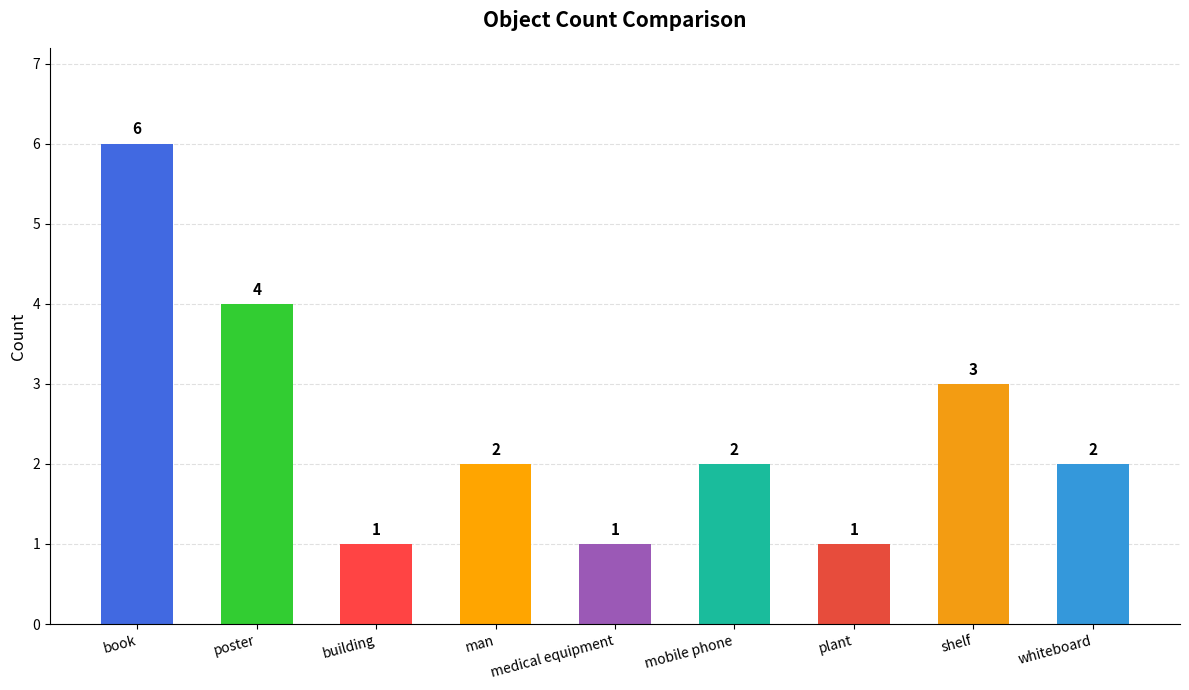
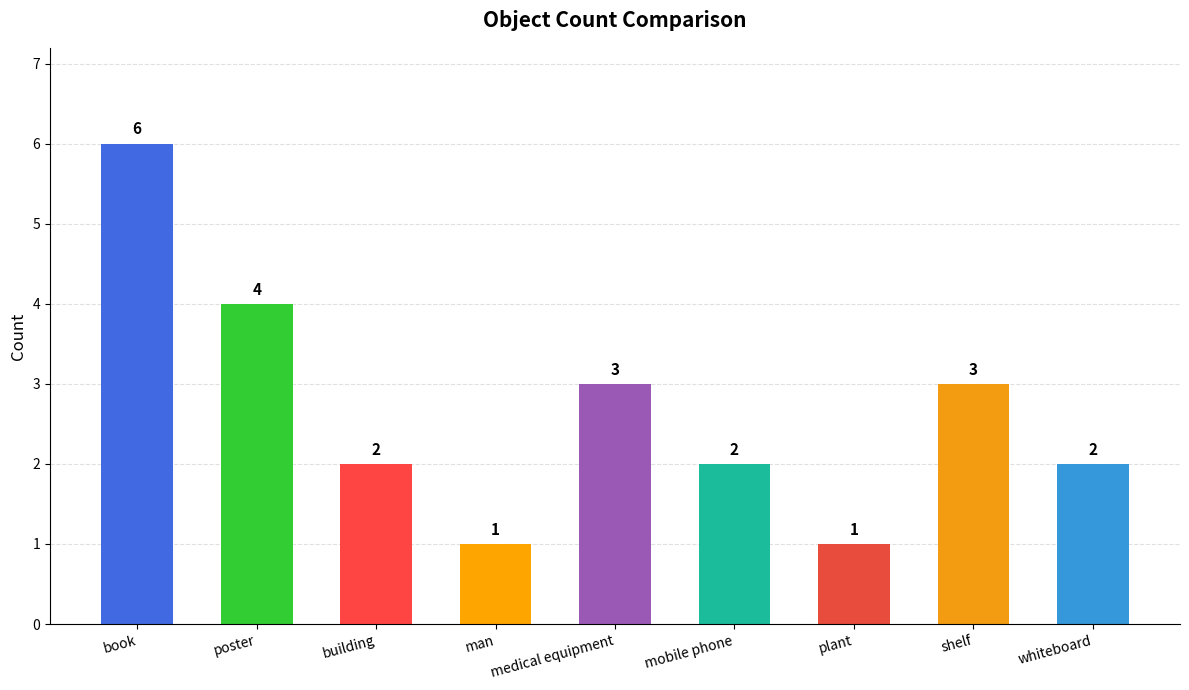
  {
    "book": 6,
    "poster": 4,
-   "building": 1,
-   "man": 2,
-   "medical equipment": 1,
+   "building": 2,
+   "man": 1,
+   "medical equipment": 3,
    "mobile phone": 2,
    "plant": 1,
    "shelf": 3,
    "whiteboard": 2
  }
